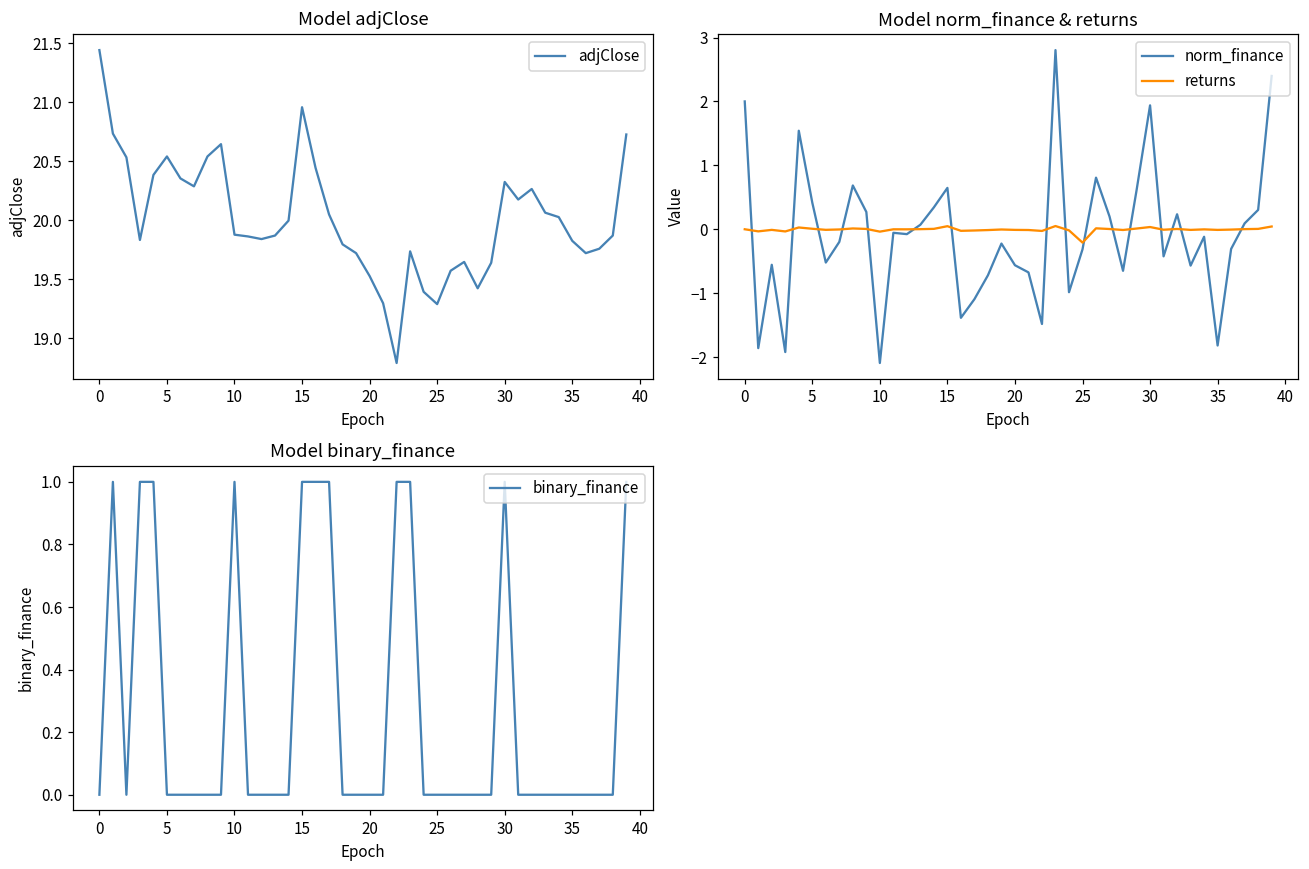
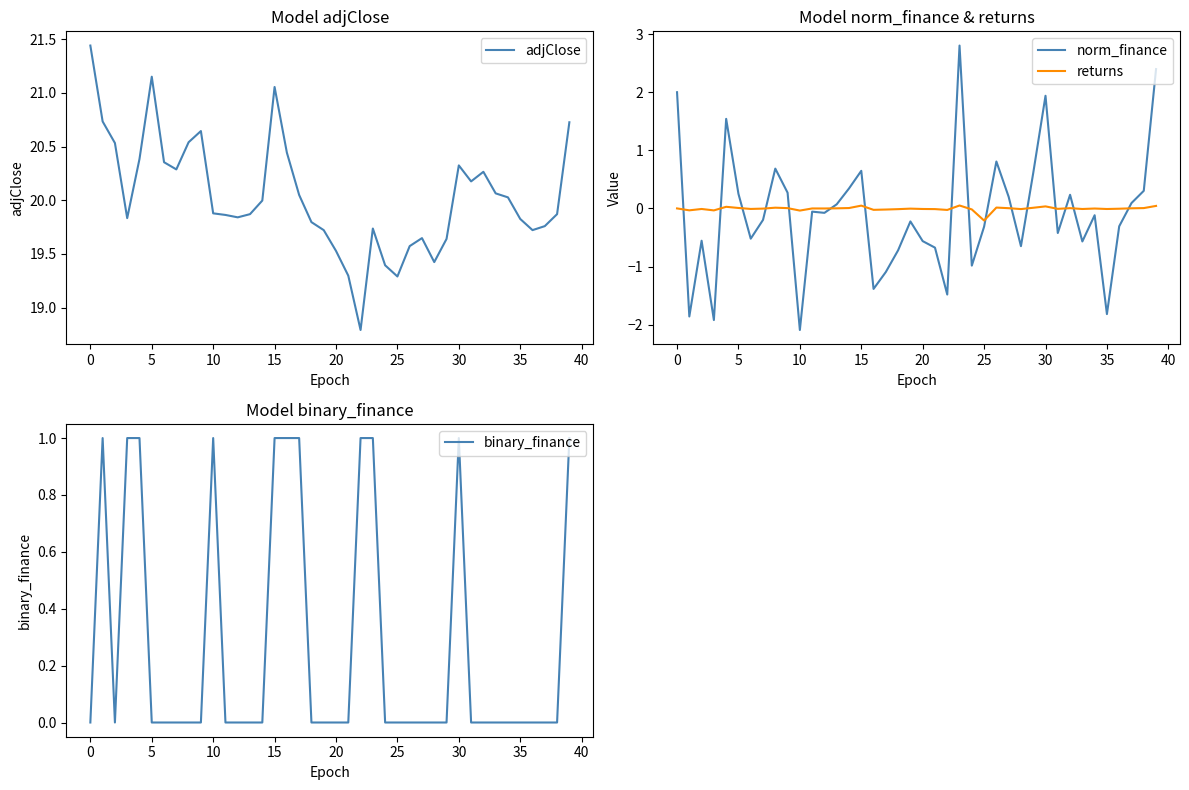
  {
    "Model adjClose": {
      "0": 21.44,
-     "5": 20.54,
+     "5": 21.15,
      "10": 19.88,
-     "15": 20.96,
+     "15": 21.06,
      "20": 19.53,
      "25": 19.29,
      "30": 20.32,
      "35": 19.83
    },
    "Model norm_finance & returns": {
      "norm_finance": {
        "0": 2.0,
-       "5": 0.4,
+       "5": 0.3,
        "10": -2.1,
        "15": 0.6,
        "20": -0.6,
        "25": -0.3,
        "30": 1.9,
        "35": -1.8
      },
      "returns": {
        "0": 0.0,
        "5": 0.0,
        "10": 0.0,
        "15": 0.0,
        "20": 0.0,
        "25": -0.2,
        "30": 0.0,
        "35": 0.0
      }
    },
    "Model binary_finance": {
      "0": 0.00,
      "5": 0.00,
      "10": 1.00,
      "15": 1.00,
      "20": 0.00,
      "25": 0.00,
      "35": 0.00
    }
  }
